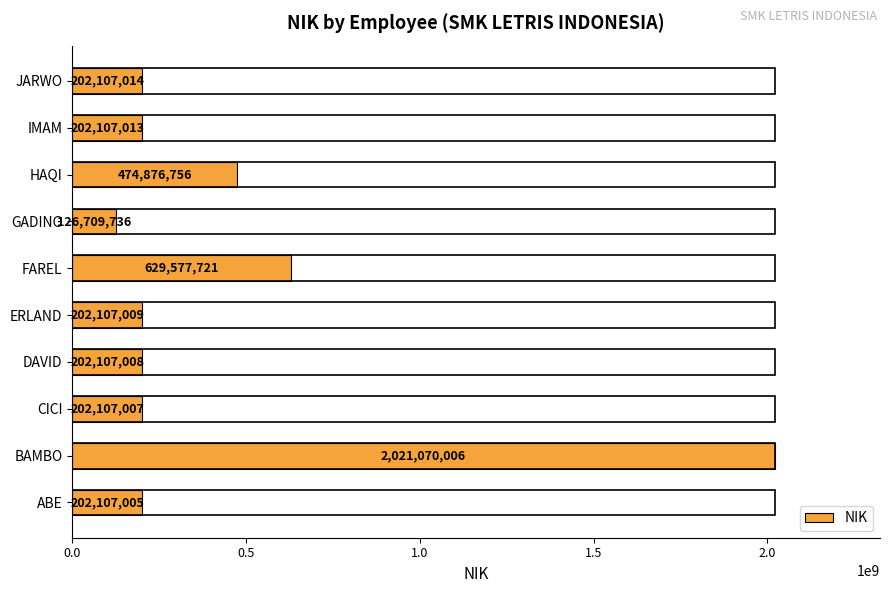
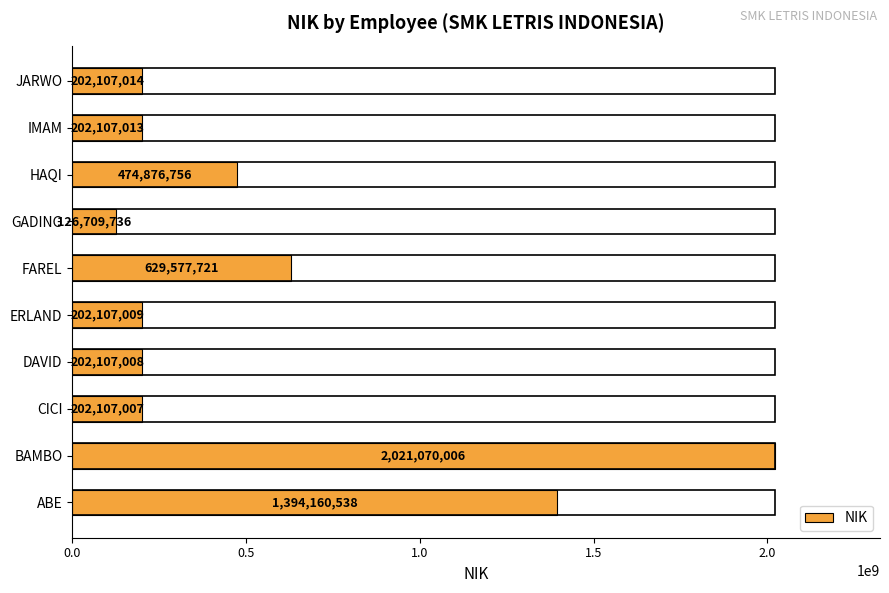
  {
    "JARWO": "202,107,014",
    "IMAM": "202,107,013",
    "HAQI": "474,876,756",
    "GADING": "126,709,736",
    "FAREL": "629,577,721",
    "ERLAND": "202,107,009",
    "DAVID": "202,107,008",
    "CICI": "202,107,007",
    "BAMBO": "2,021,070,006",
-   "ABE": "202,107,005"
+   "ABE": "1,394,160,538"
  }
